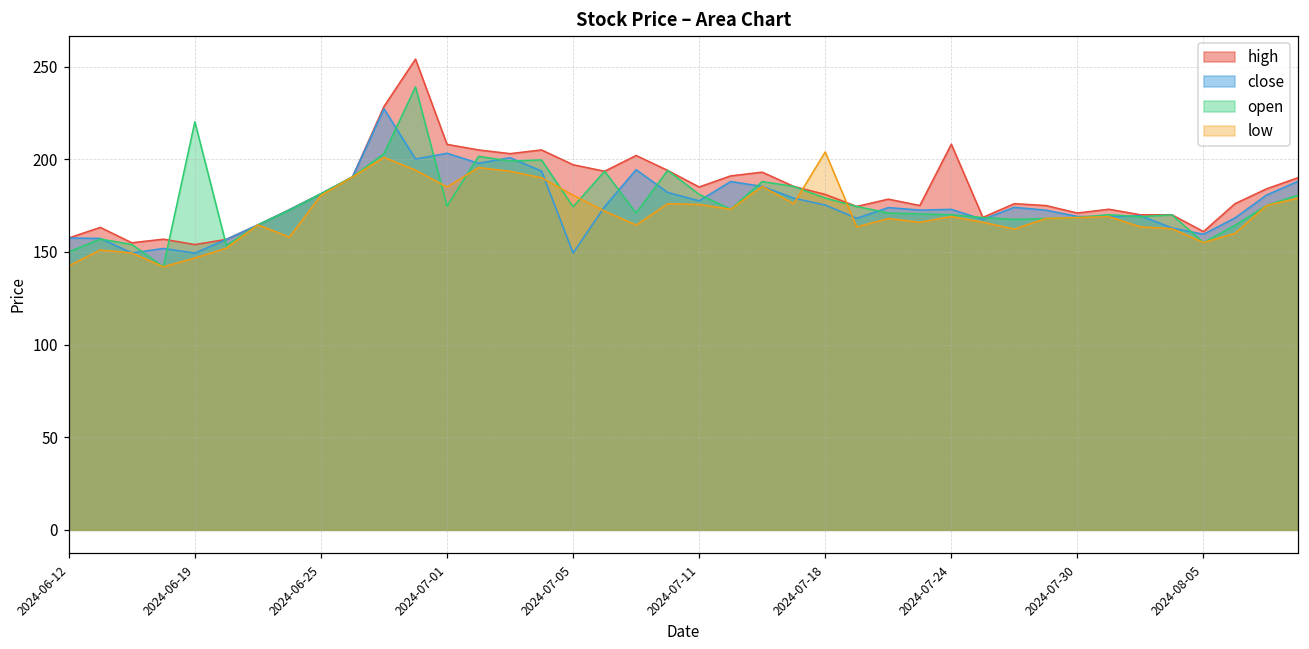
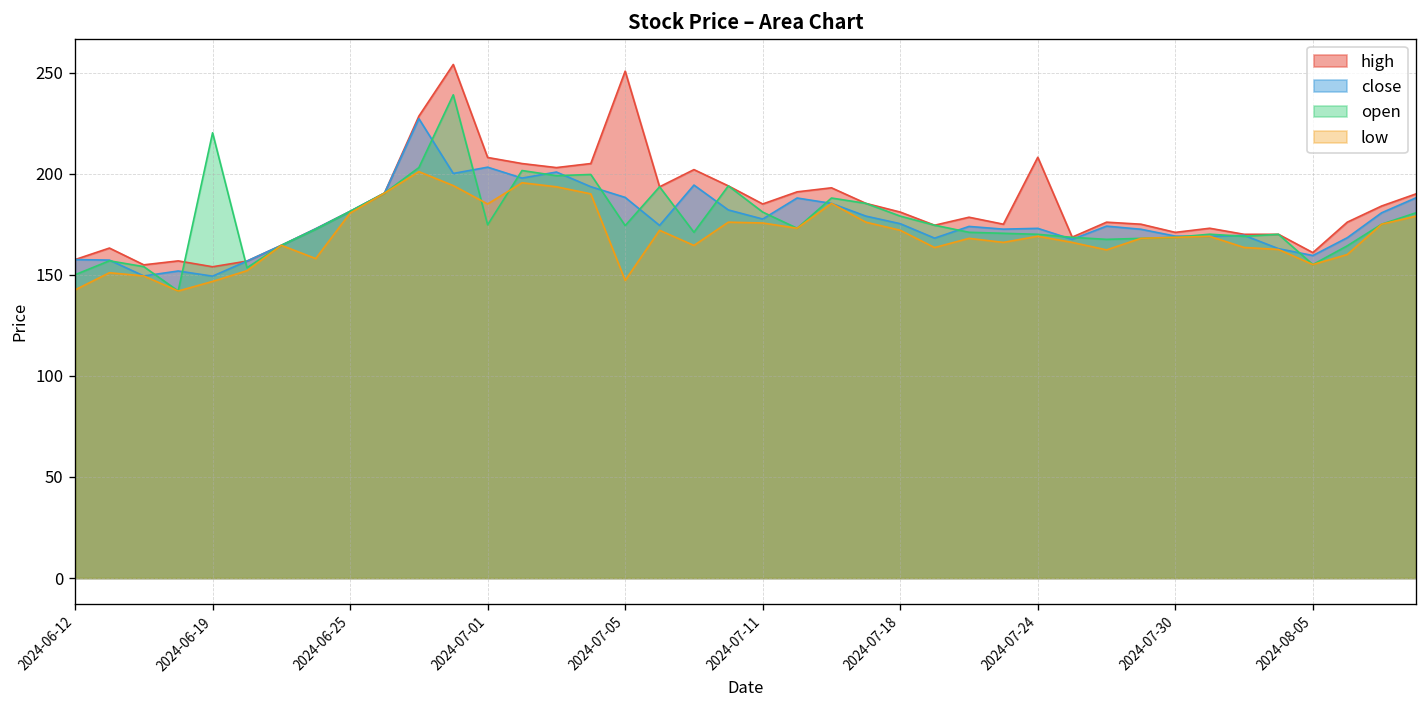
  {
    "high": {
      "2024-06-19": 154,
      "2024-07-01": 208,
-     "2024-07-05": 197,
+     "2024-07-05": 251,
      "2024-07-11": 185,
      "2024-07-18": 181,
      "2024-07-24": 208,
      "2024-07-30": 171
    },
    "close": {
      "2024-06-19": 149,
      "2024-07-01": 203,
-     "2024-07-05": 149,
+     "2024-07-05": 188,
      "2024-07-11": 178,
      "2024-07-18": 175,
      "2024-07-24": 173
    },
    "open": {
      "2024-06-12": 150,
      "2024-06-19": 220,
      "2024-07-01": 175,
      "2024-07-05": 174,
      "2024-07-11": 181,
      "2024-07-18": 179
    },
    "low": {
      "2024-06-12": 143,
      "2024-06-19": 147,
      "2024-07-01": 185,
-     "2024-07-05": 181,
+     "2024-07-05": 147,
      "2024-07-11": 176,
-     "2024-07-18": 204
+     "2024-07-18": 172
    }
  }
